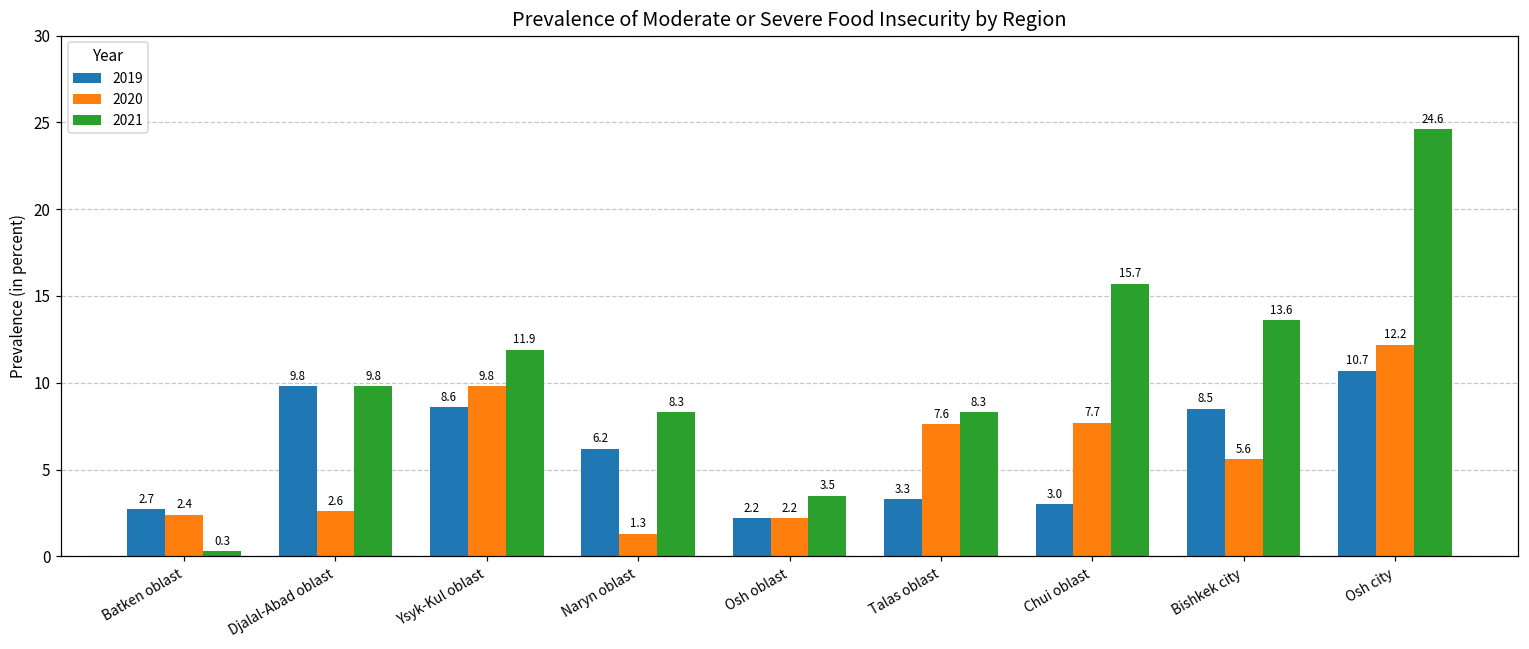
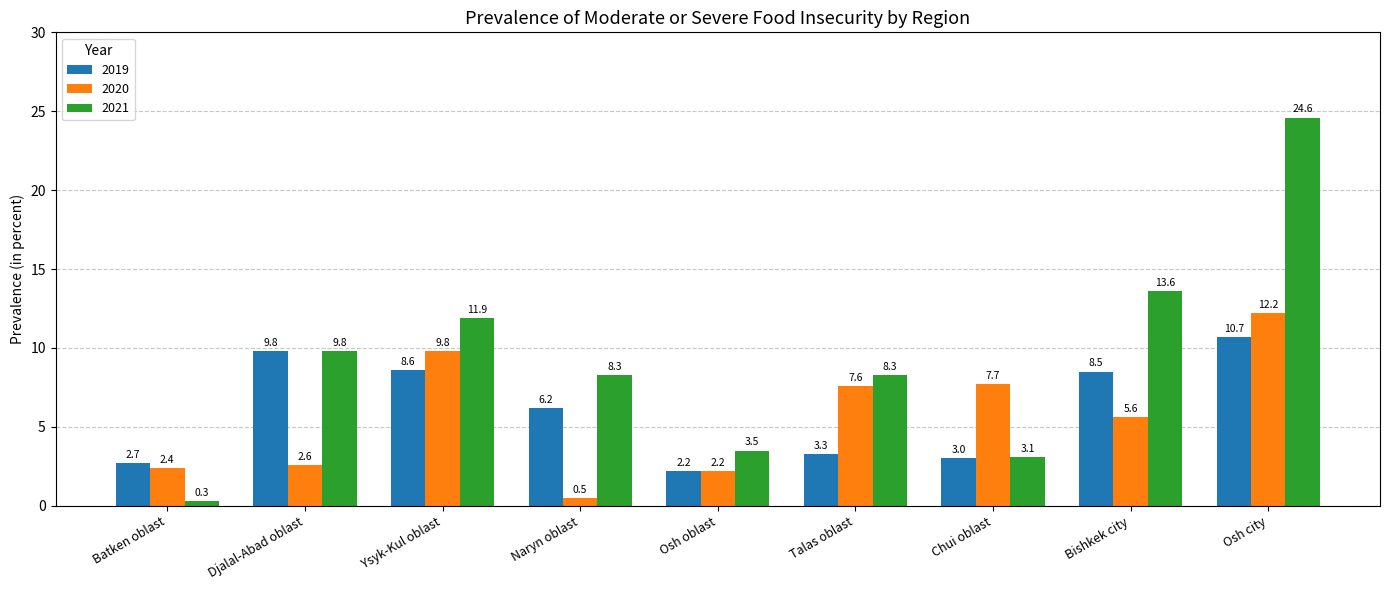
  {
    "2019": {
      "Batken oblast": 2.7,
      "Djalal-Abad oblast": 9.8,
      "Ysyk-Kul oblast": 8.6,
      "Naryn oblast": 6.2,
      "Osh oblast": 2.2,
      "Talas oblast": 3.3,
      "Chui oblast": 3.0,
      "Bishkek city": 8.5,
      "Osh city": 10.7
    },
    "2020": {
      "Batken oblast": 2.4,
      "Djalal-Abad oblast": 2.6,
      "Ysyk-Kul oblast": 9.8,
-     "Naryn oblast": 1.3,
+     "Naryn oblast": 0.5,
      "Osh oblast": 2.2,
      "Talas oblast": 7.6,
      "Chui oblast": 7.7,
      "Bishkek city": 5.6,
      "Osh city": 12.2
    },
    "2021": {
      "Batken oblast": 0.3,
      "Djalal-Abad oblast": 9.8,
      "Ysyk-Kul oblast": 11.9,
      "Naryn oblast": 8.3,
      "Osh oblast": 3.5,
      "Talas oblast": 8.3,
-     "Chui oblast": 15.7,
+     "Chui oblast": 3.1,
      "Bishkek city": 13.6,
      "Osh city": 24.6
    }
  }
